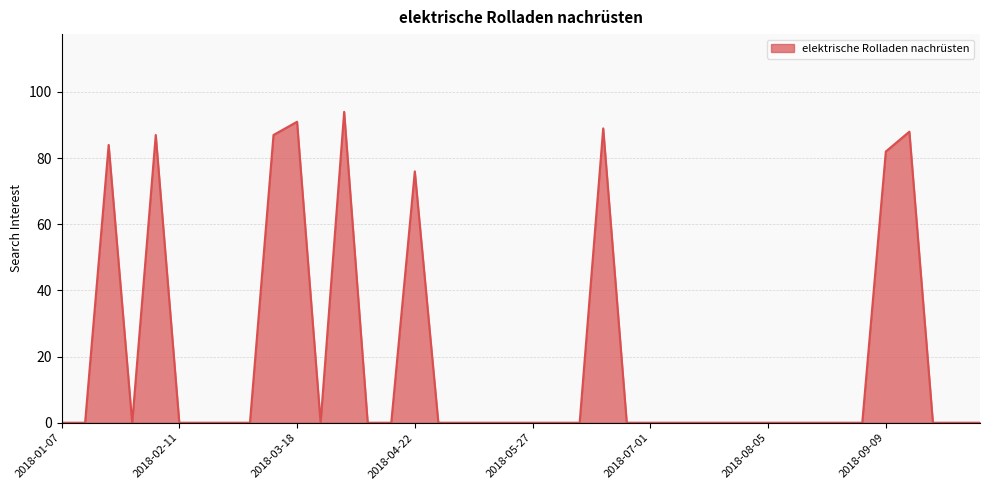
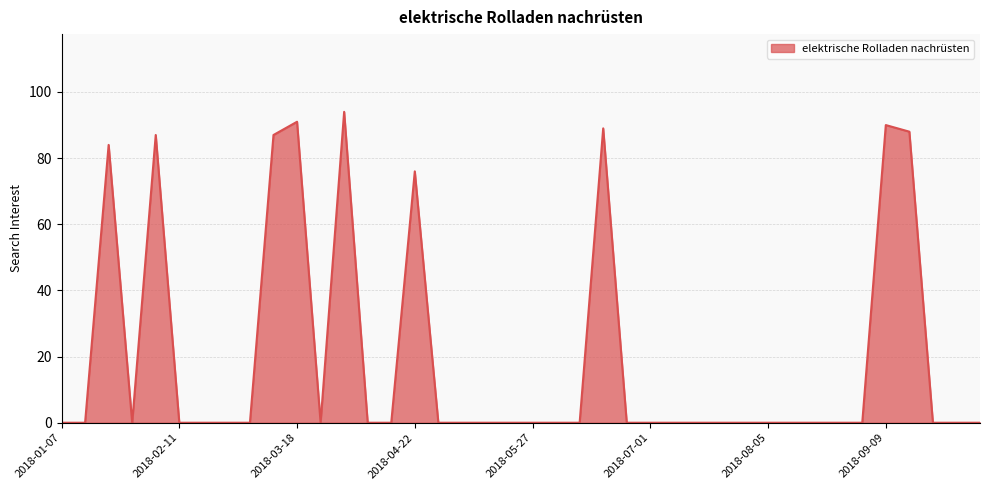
  {
    "2018-01-07": 0,
    "2018-02-11": 0,
    "2018-03-18": 91,
    "2018-04-22": 76,
    "2018-05-27": 0,
    "2018-07-01": 0,
    "2018-08-05": 0,
-   "2018-09-09": 82
+   "2018-09-09": 90
  }
